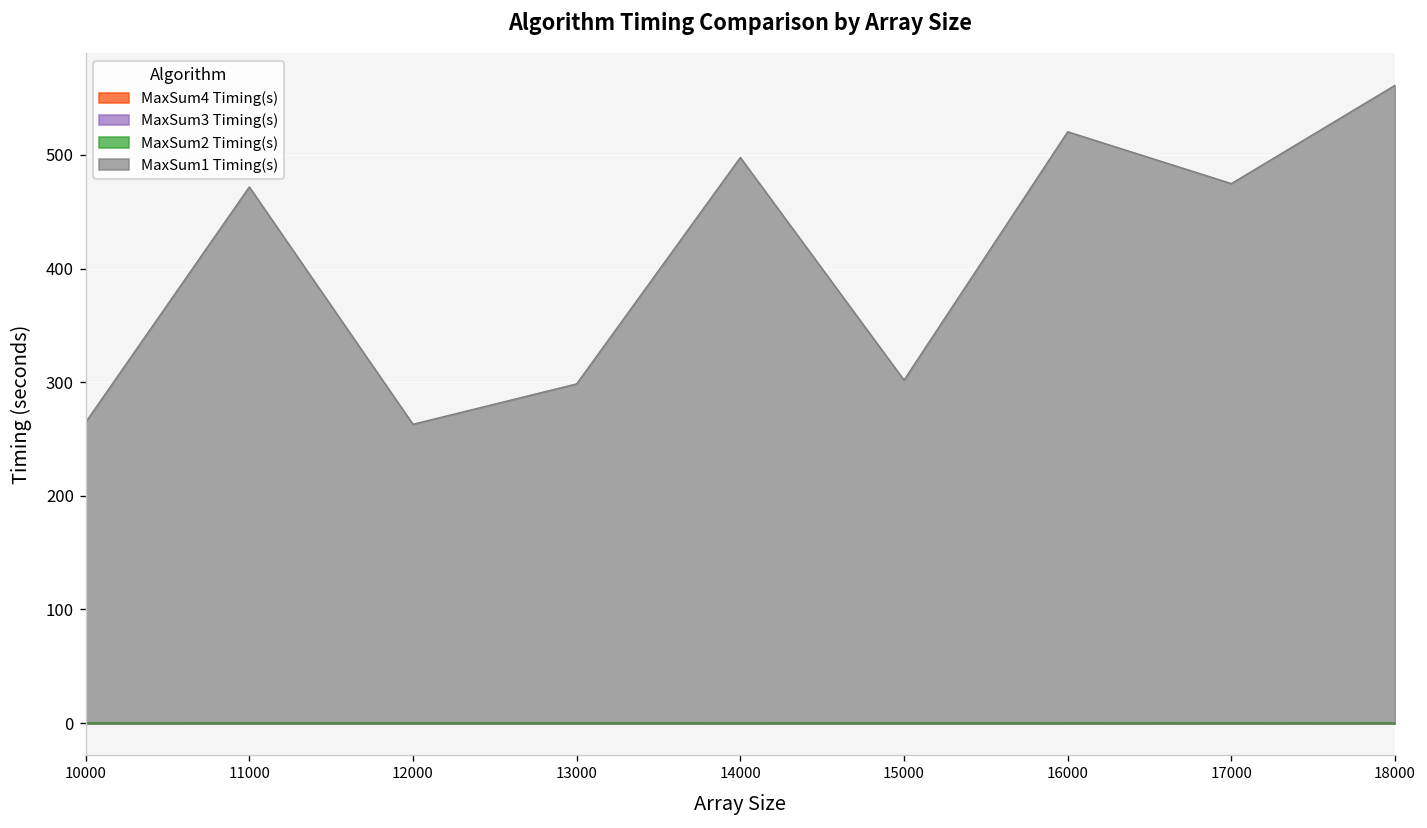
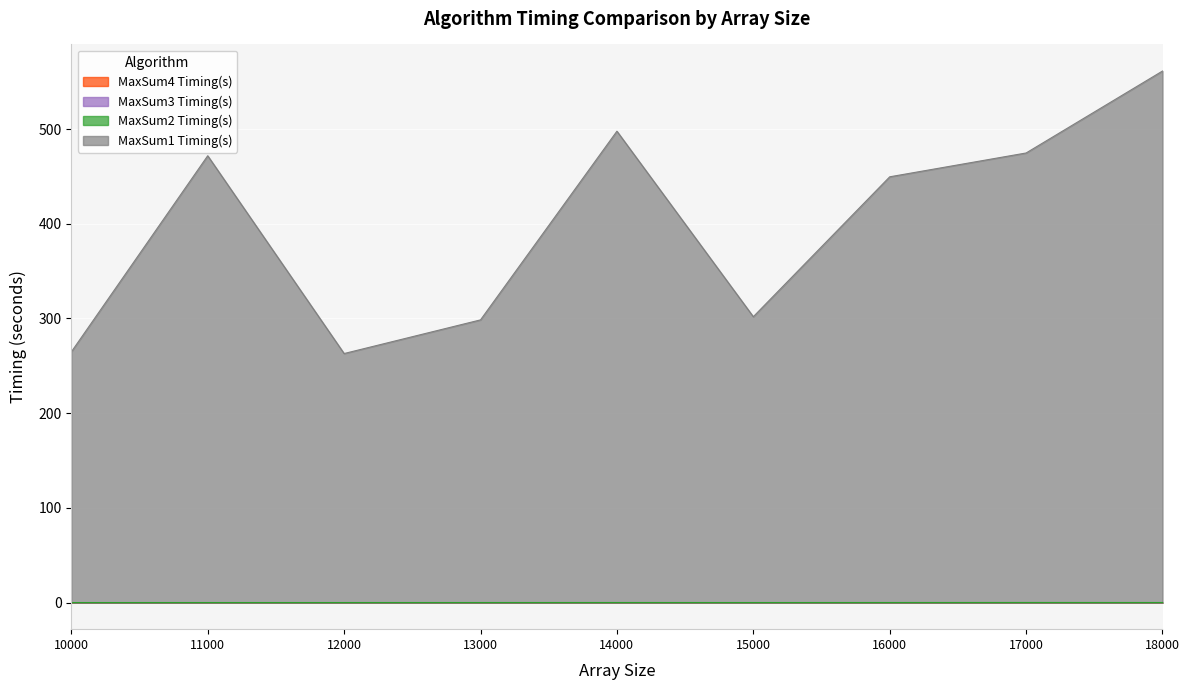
  {
    "MaxSum1 Timing(s)": {
      "10000": 260,
      "11000": 470,
      "12000": 260,
      "13000": 300,
      "14000": 500,
      "15000": 300,
-     "16000": 520,
+     "16000": 450,
      "17000": 470,
      "18000": 560
    }
  }
